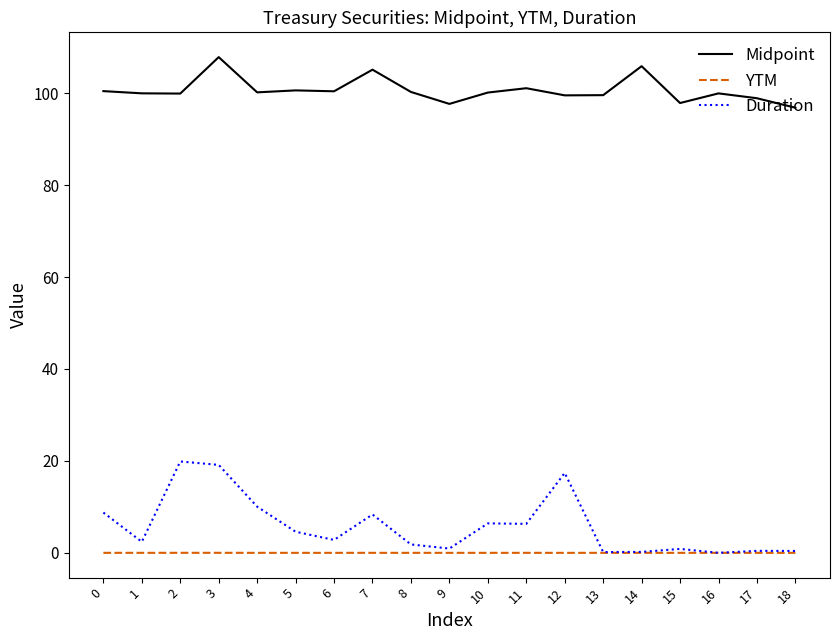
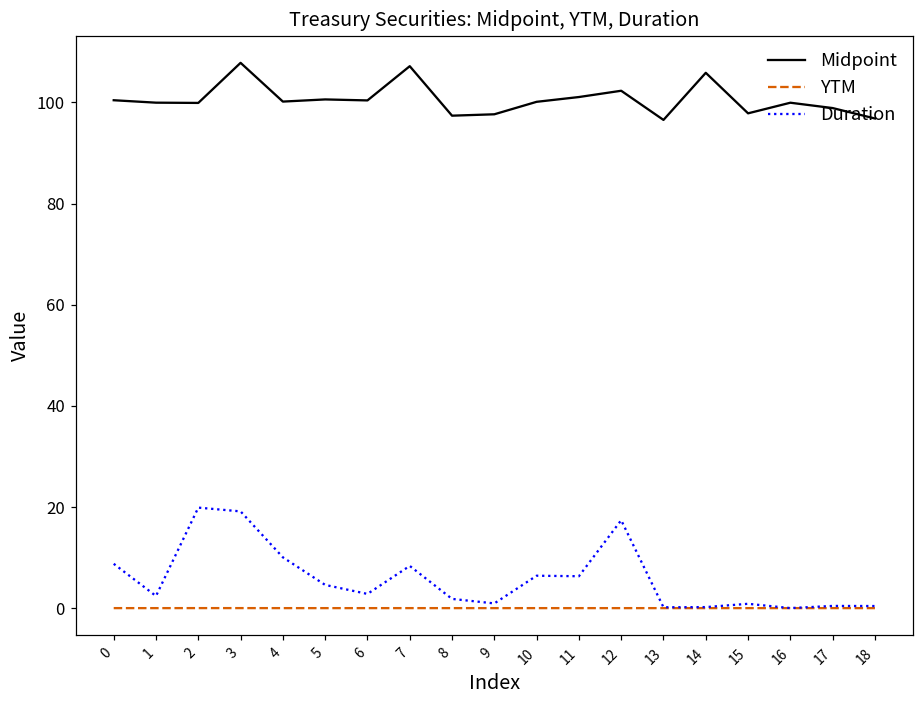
  {
    "Midpoint": {
      "0": 100,
      "1": 100,
      "2": 100,
      "3": 108,
      "4": 100,
      "5": 101,
      "6": 100,
-     "7": 105,
-     "8": 100,
+     "7": 107,
+     "8": 97,
      "9": 98,
      "10": 100,
      "11": 101,
-     "12": 99,
-     "13": 100,
+     "12": 102,
+     "13": 97,
      "14": 106,
      "15": 98,
      "16": 100,
      "17": 99,
      "18": 97
    },
    "YTM": {
      "0": 0,
      "1": 0,
      "2": 0,
      "3": 0,
      "4": 0,
      "5": 0,
      "6": 0,
      "7": 0,
      "8": 0,
      "9": 0,
      "10": 0,
      "11": 0,
      "12": 0,
      "15": 0
    },
    "Duration": {
      "0": 9,
      "1": 2,
      "2": 20,
      "3": 19,
      "4": 10,
      "5": 5,
      "6": 3,
      "7": 8,
      "8": 2,
      "9": 1,
      "10": 6,
      "11": 6,
      "12": 17,
      "15": 1
    }
  }
